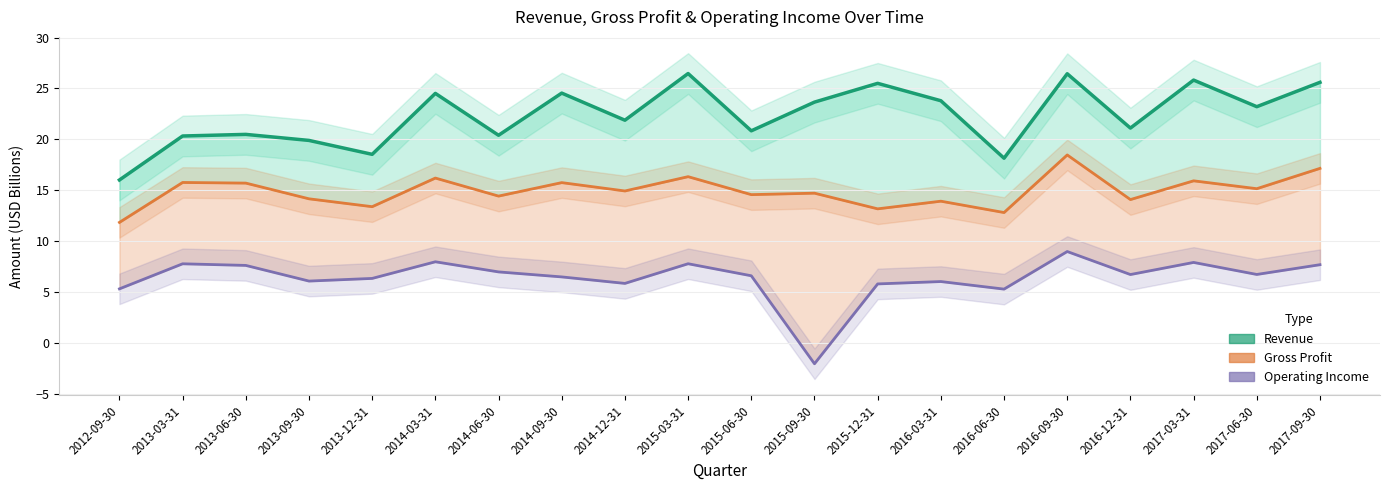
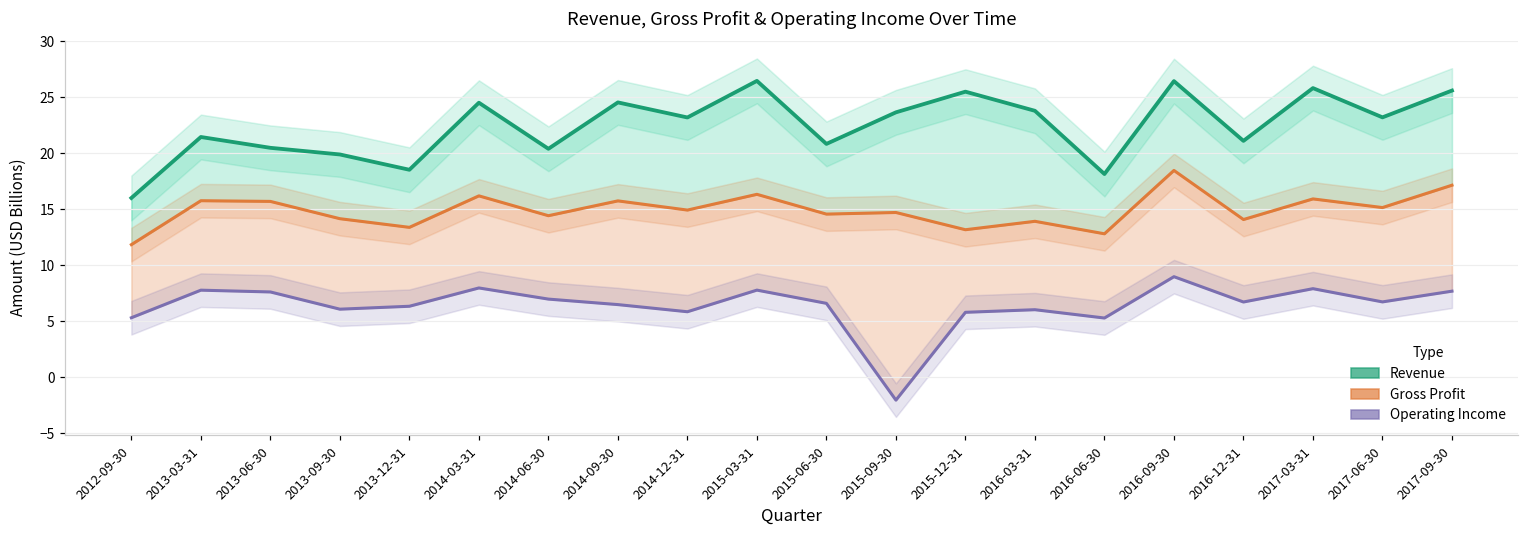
  {
    "Revenue": {
      "2012-09-30": 16.0,
-     "2013-03-31": 20.3,
+     "2013-03-31": 21.5,
      "2013-06-30": 20.5,
      "2013-09-30": 19.9,
      "2013-12-31": 18.5,
      "2014-03-31": 24.5,
      "2014-06-30": 20.4,
      "2014-09-30": 24.5,
-     "2014-12-31": 21.9,
+     "2014-12-31": 23.2,
      "2015-03-31": 26.5,
      "2015-06-30": 20.8,
      "2015-09-30": 23.7,
      "2015-12-31": 25.5,
      "2016-03-31": 23.8,
      "2016-06-30": 18.1,
      "2016-09-30": 26.4,
      "2016-12-31": 21.1,
      "2017-03-31": 25.8,
      "2017-06-30": 23.2,
      "2017-09-30": 25.6
    }
  }
